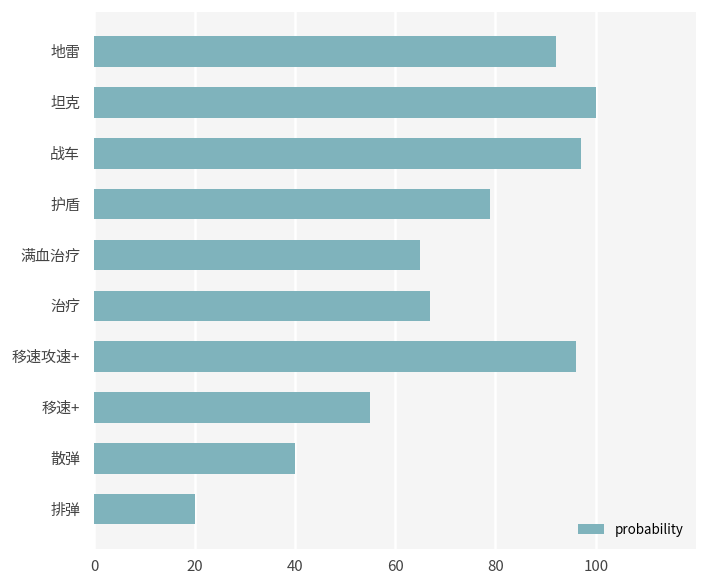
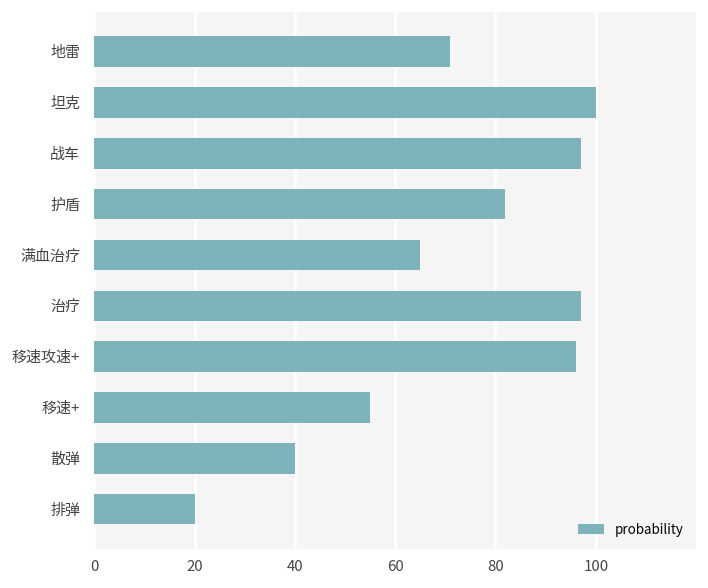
  {
-   "地雷": 92,
+   "地雷": 71,
    "坦克": 100,
    "战车": 97,
-   "护盾": 79,
+   "护盾": 82,
    "满血治疗": 65,
-   "治疗": 67,
+   "治疗": 97,
    "移速攻速+": 96,
    "移速+": 55,
    "散弹": 40,
    "排弹": 20
  }
